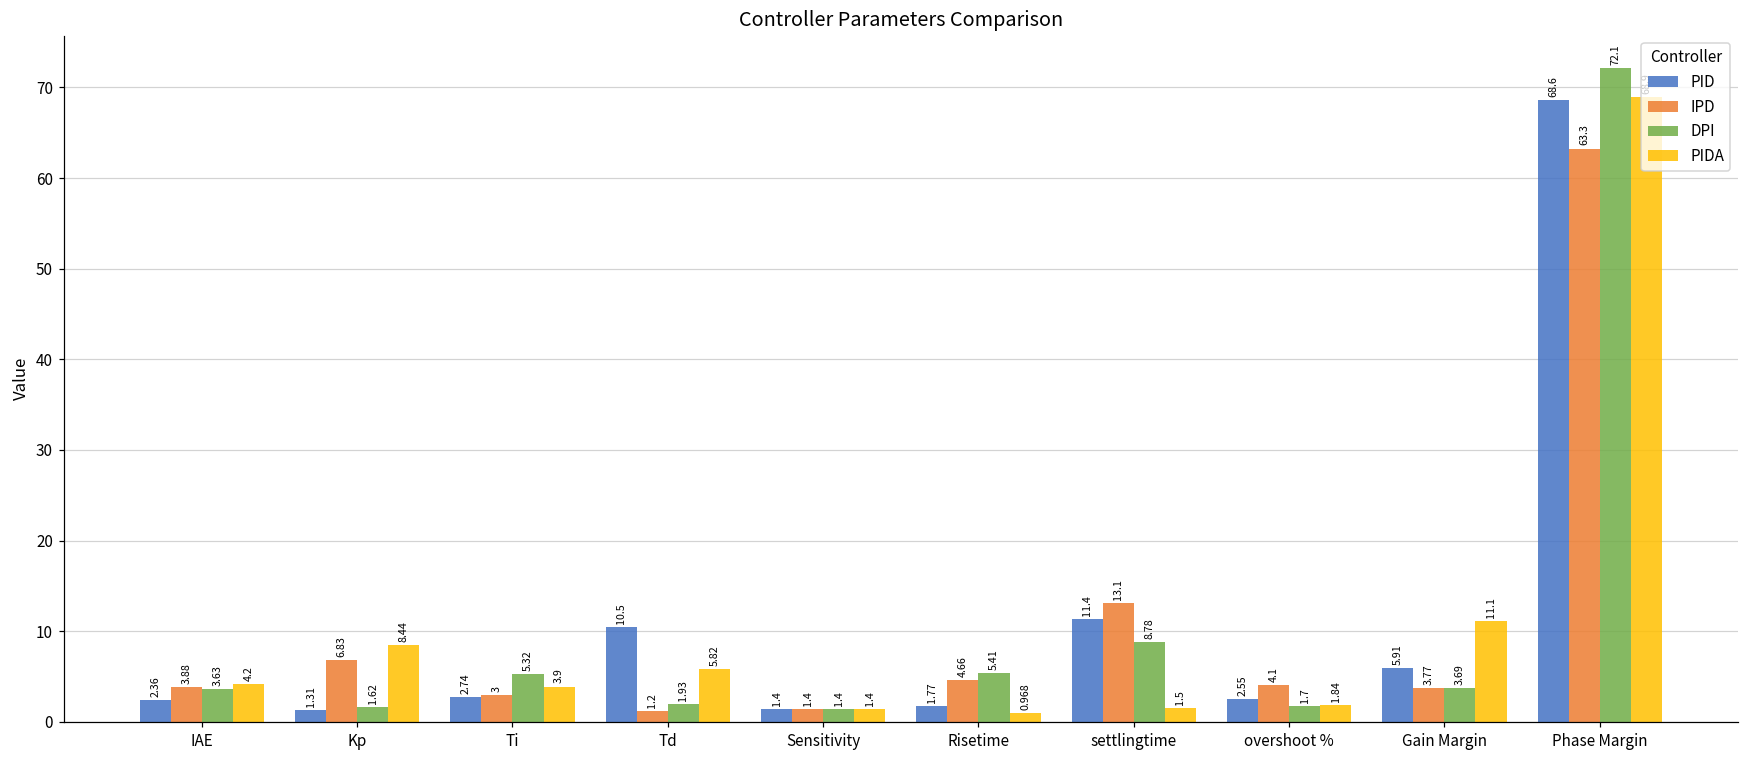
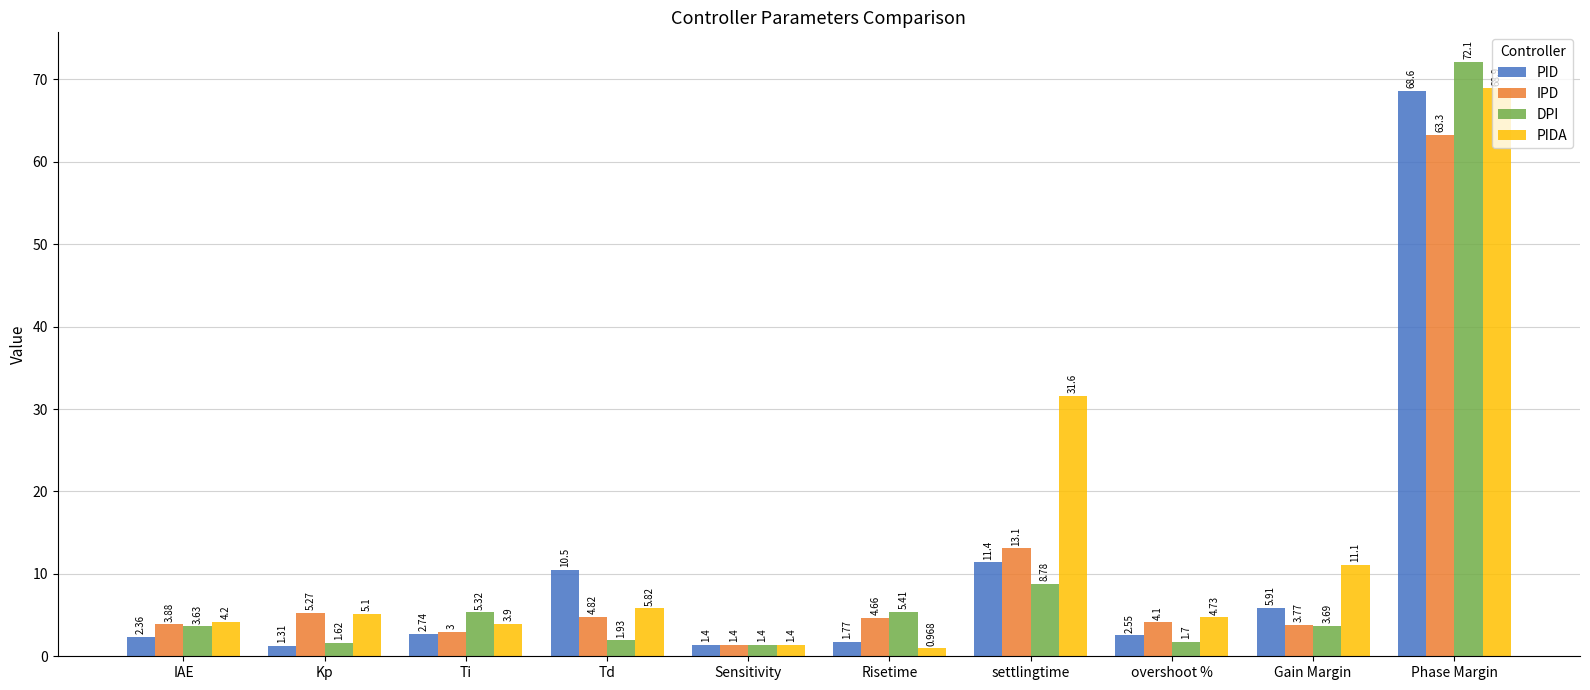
  {
    "PID": {
      "IAE": 2.36,
      "Kp": 1.31,
      "Ti": 2.74,
      "Td": 10.5,
      "Sensitivity": 1.4,
      "Risetime": 1.77,
      "settlingtime": 11.4,
      "overshoot %": 2.55,
      "Gain Margin": 5.91,
      "Phase Margin": 68.6
    },
    "IPD": {
      "IAE": 3.88,
-     "Kp": 6.83,
+     "Kp": 5.27,
      "Ti": 3,
-     "Td": 1.2,
+     "Td": 4.82,
      "Sensitivity": 1.4,
      "Risetime": 4.66,
      "settlingtime": 13.1,
      "overshoot %": 4.1,
      "Gain Margin": 3.77,
      "Phase Margin": 63.3
    },
    "DPI": {
      "IAE": 3.63,
      "Kp": 1.62,
      "Ti": 5.32,
      "Td": 1.93,
      "Sensitivity": 1.4,
      "Risetime": 5.41,
      "settlingtime": 8.78,
      "overshoot %": 1.7,
      "Gain Margin": 3.69,
      "Phase Margin": 72.1
    },
    "PIDA": {
      "IAE": 4.2,
-     "Kp": 8.44,
+     "Kp": 5.1,
      "Ti": 3.9,
      "Td": 5.82,
      "Sensitivity": 1.4,
      "Risetime": 0.968,
-     "settlingtime": 1.5,
-     "overshoot %": 1.84,
+     "settlingtime": 31.6,
+     "overshoot %": 4.73,
      "Gain Margin": 11.1
    }
  }
